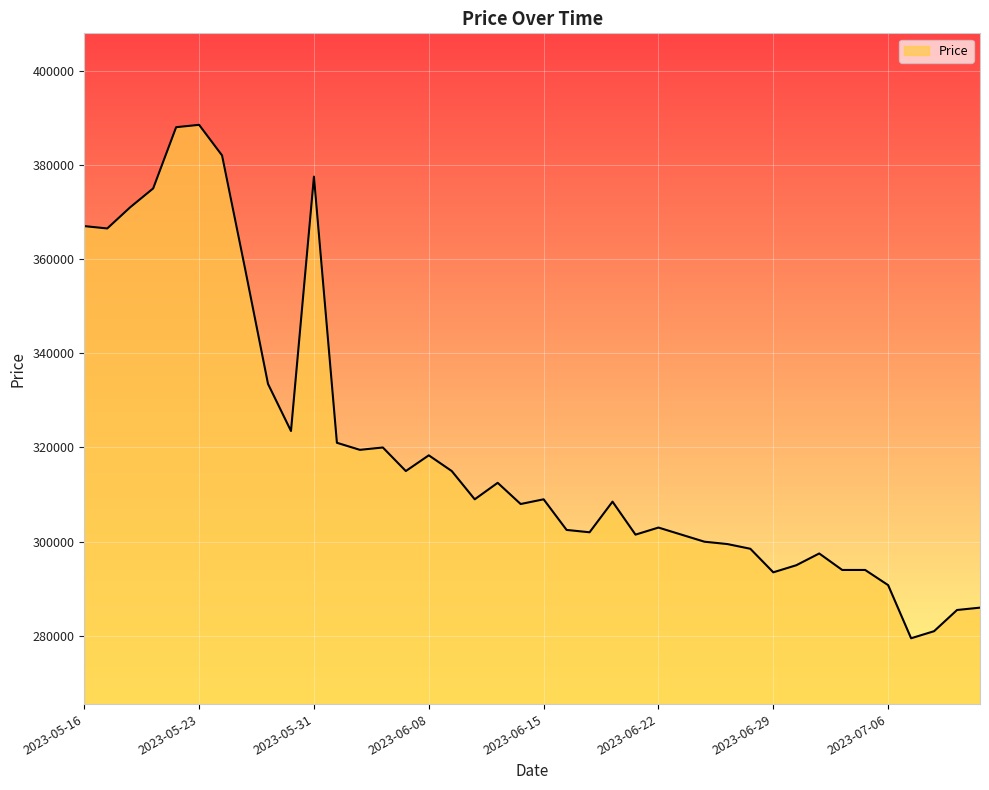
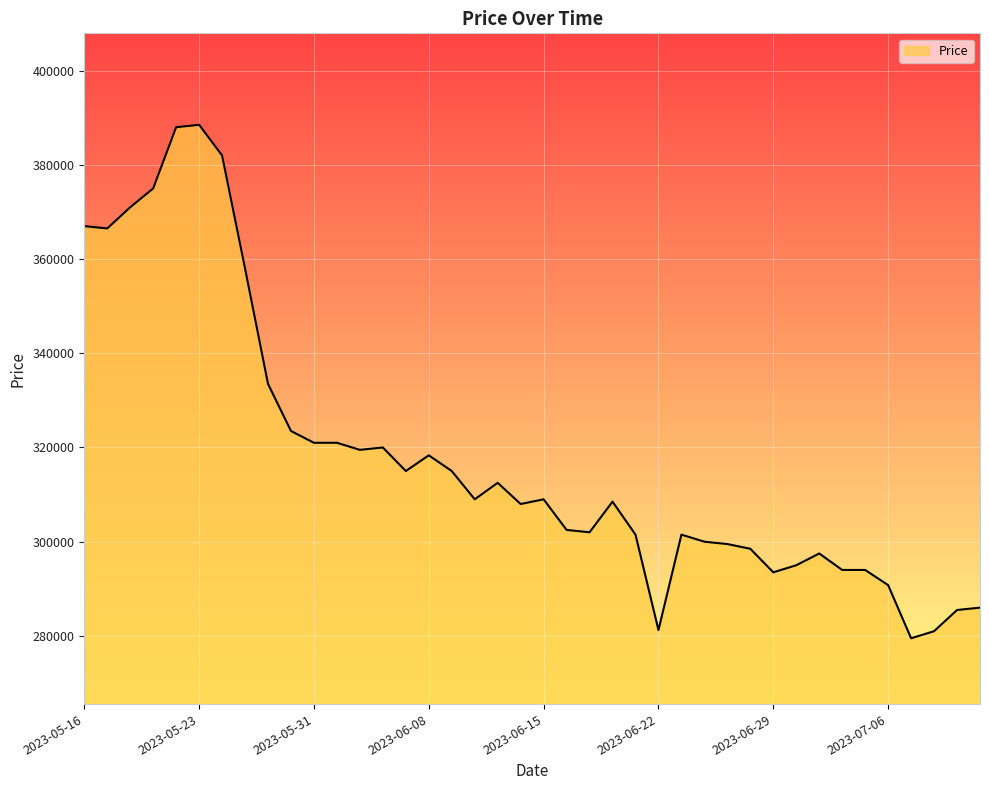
  {
    "2023-05-16": 367000,
    "2023-05-23": 389000,
-   "2023-05-31": 378000,
+   "2023-05-31": 321000,
    "2023-06-08": 318000,
    "2023-06-15": 309000,
-   "2023-06-22": 303000,
+   "2023-06-22": 281000,
    "2023-06-29": 294000,
    "2023-07-06": 291000
  }
